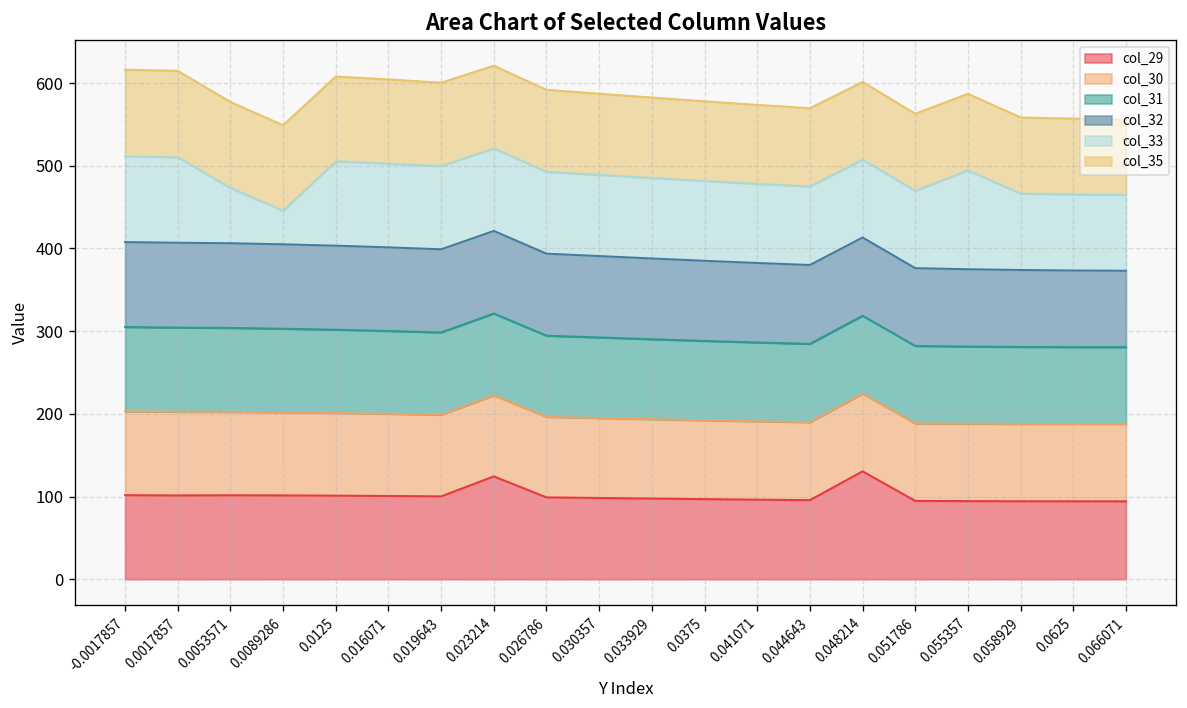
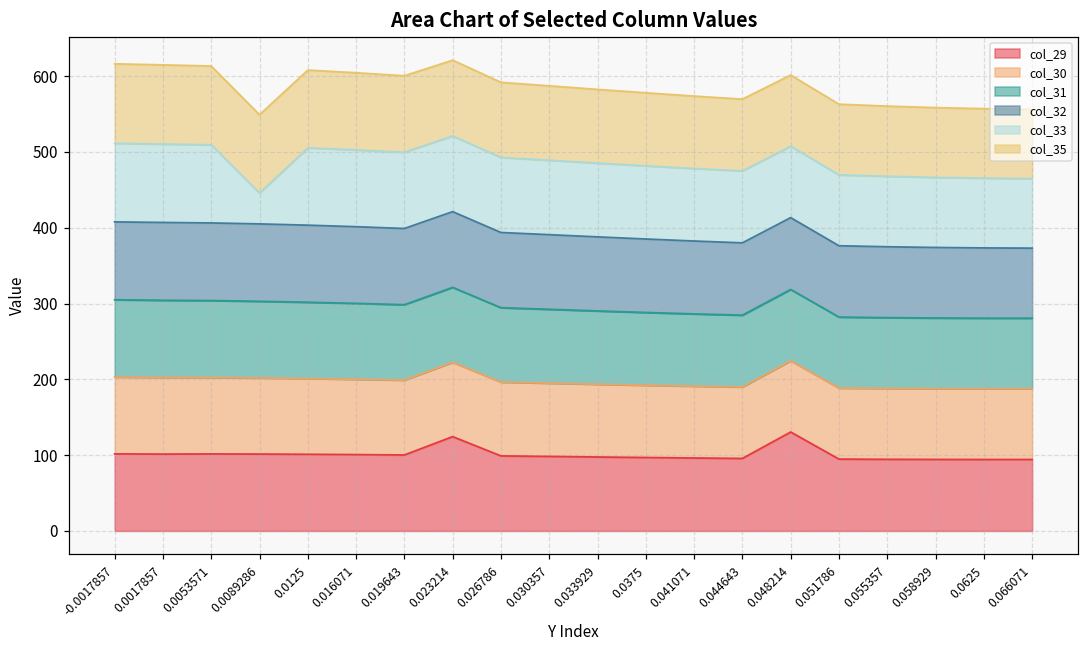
  {
    "col_29": {
      "-0.0017857": 100,
      "0.0017857": 100,
      "0.0053571": 100,
      "0.0089286": 100,
      "0.0125": 100,
      "0.016071": 100,
      "0.019643": 100,
      "0.023214": 120,
      "0.026786": 100,
      "0.030357": 100,
      "0.033929": 100,
      "0.0375": 100,
      "0.041071": 100,
      "0.044643": 100,
      "0.048214": 130,
      "0.051786": 90,
      "0.055357": 90,
      "0.058929": 90,
      "0.0625": 90,
      "0.066071": 90
    },
    "col_33": {
      "-0.0017857": 100,
      "0.0017857": 100,
-     "0.0053571": 70,
+     "0.0053571": 100,
      "0.0089286": 40,
      "0.0125": 100,
      "0.016071": 100,
      "0.019643": 100,
      "0.023214": 100,
      "0.026786": 100,
      "0.030357": 100,
      "0.033929": 100,
      "0.0375": 100,
      "0.041071": 100,
      "0.044643": 90,
      "0.048214": 90,
      "0.051786": 90,
-     "0.055357": 120,
+     "0.055357": 90,
      "0.058929": 90,
      "0.0625": 90,
      "0.066071": 90
    }
  }
